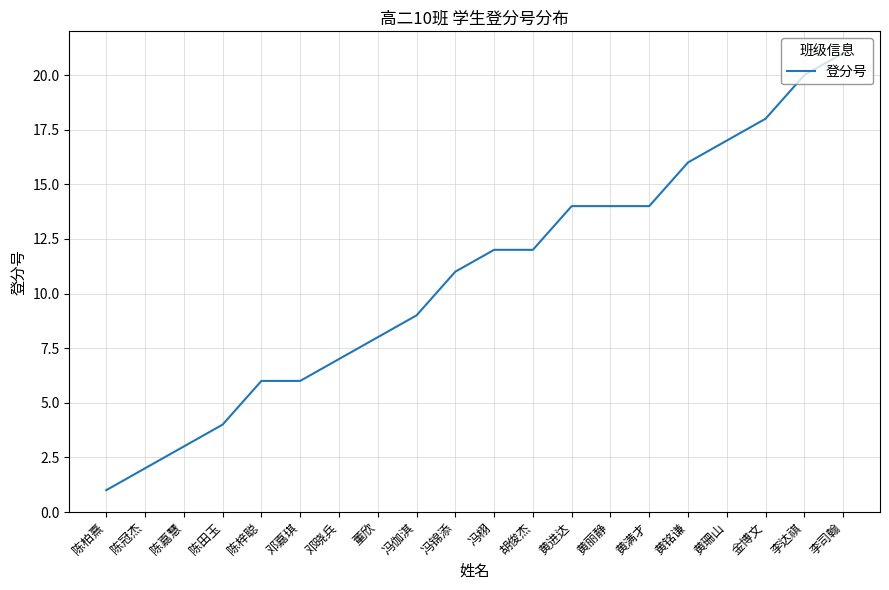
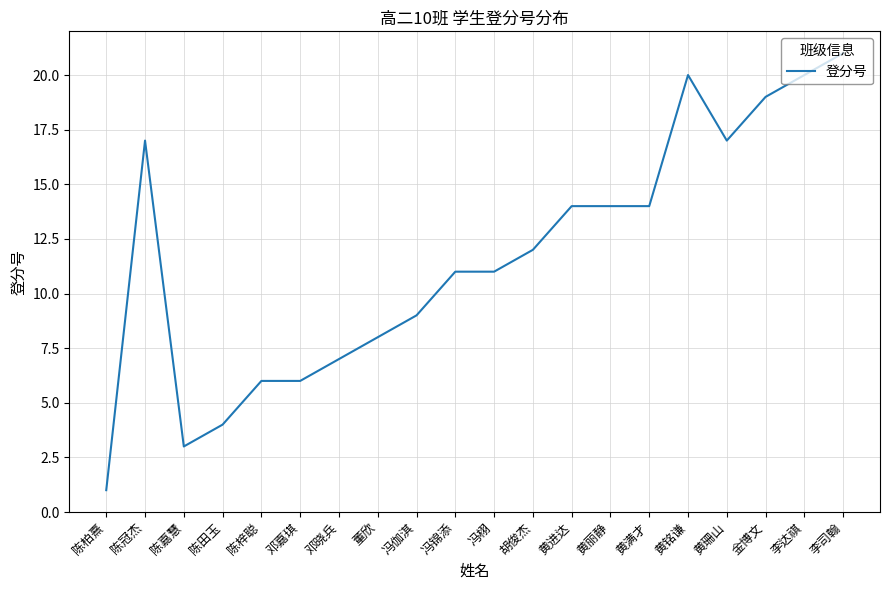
  {
    "陈柏熹": 1,
-   "陈冠杰": 2,
+   "陈冠杰": 17,
    "陈嘉慧": 3,
    "陈田玉": 4,
    "陈梓聪": 6,
    "邓嘉琪": 6,
    "邓晓兵": 7,
    "董欣": 8,
    "冯伽淇": 9,
    "冯锦添": 11,
-   "冯栩": 12,
+   "冯栩": 11,
    "胡俊杰": 12,
    "黄进达": 14,
    "黄丽静": 14,
    "黄满才": 14,
-   "黄铭谦": 16,
+   "黄铭谦": 20,
    "黄珊山": 17,
-   "金博文": 18
+   "金博文": 19
  }
